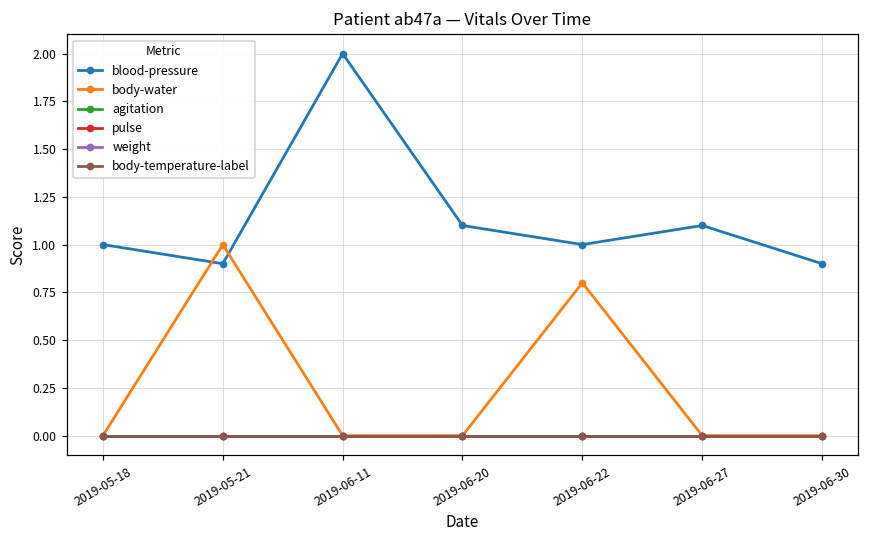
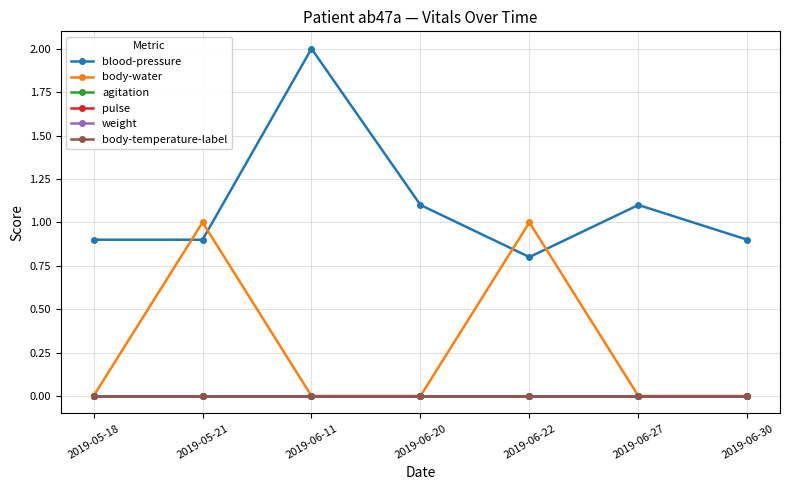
  {
    "blood-pressure": {
-     "2019-05-18": 1.0,
+     "2019-05-18": 0.9,
      "2019-05-21": 0.9,
      "2019-06-11": 2.0,
      "2019-06-20": 1.1,
-     "2019-06-22": 1.0,
+     "2019-06-22": 0.8,
      "2019-06-27": 1.1,
      "2019-06-30": 0.9
    },
    "body-water": {
      "2019-05-21": 1.0,
-     "2019-06-22": 0.8
+     "2019-06-22": 1.0
    },
    "body-temperature-label": {
      "2019-05-21": 0.0,
      "2019-06-22": 0.0
    }
  }
